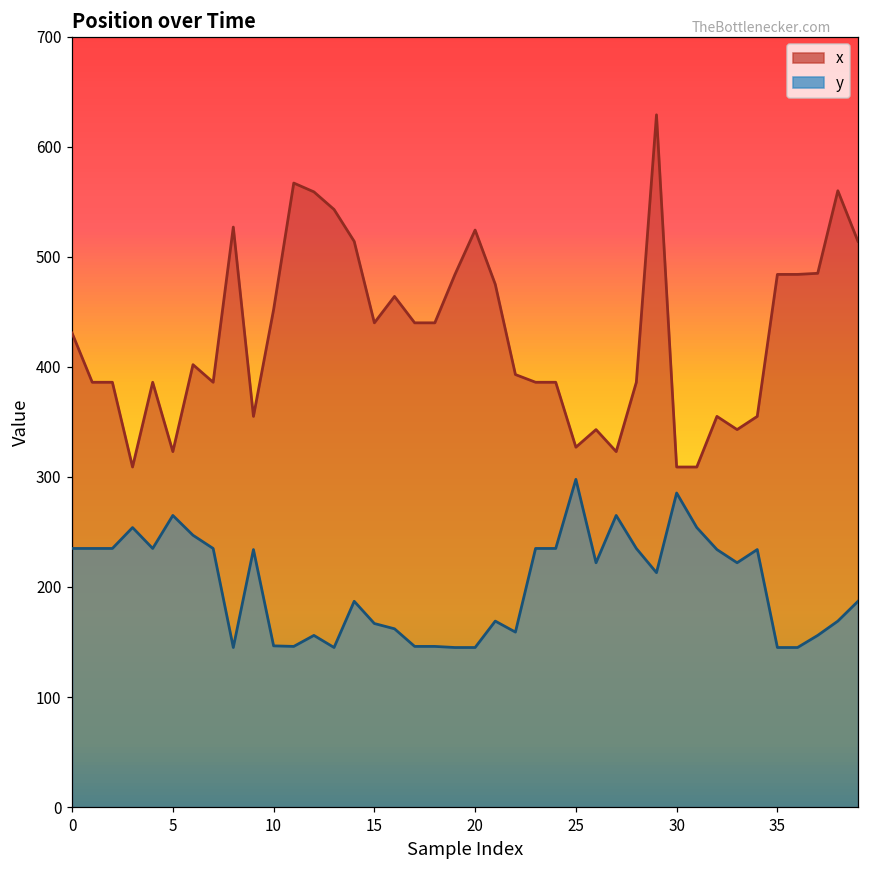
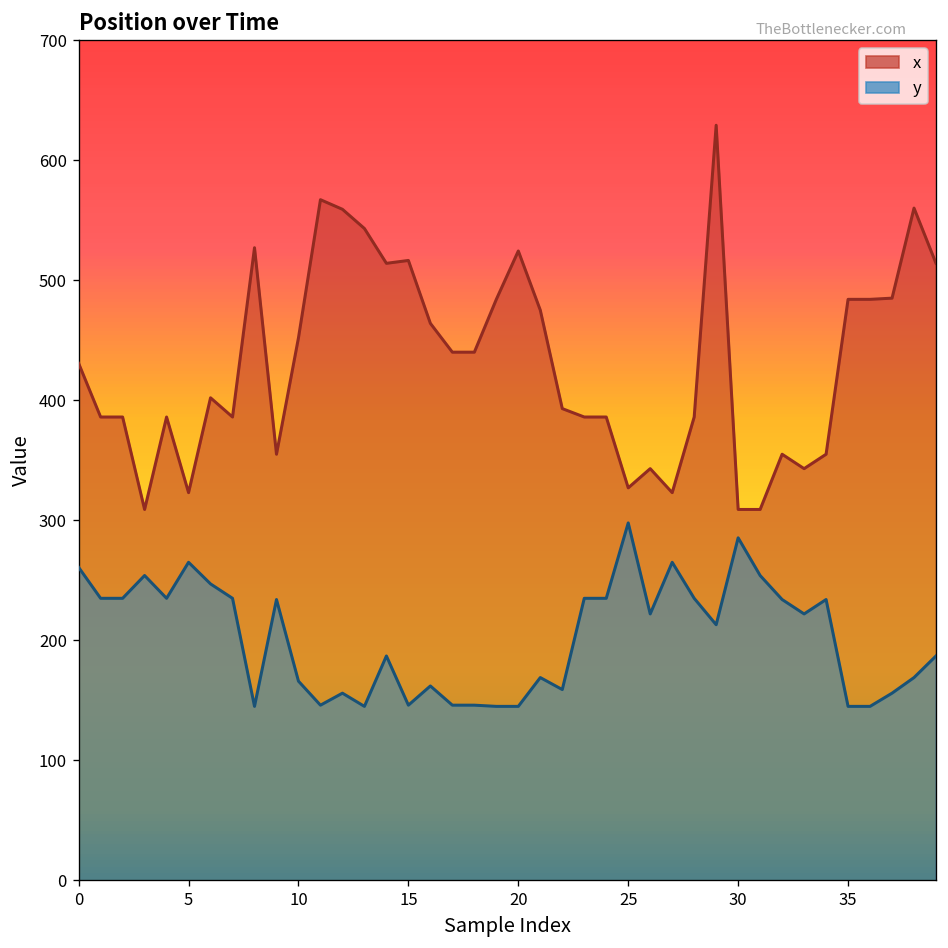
  {
    "x": {
      "0": 431,
      "5": 323,
      "10": 452,
-     "15": 440,
+     "15": 516,
      "20": 524,
      "25": 327,
      "30": 309,
      "35": 484
    },
    "y": {
-     "0": 235,
+     "0": 261,
      "5": 265,
-     "10": 147,
-     "15": 167,
+     "10": 166,
+     "15": 146,
      "20": 145,
      "25": 298,
      "30": 285,
      "35": 145
    }
  }
